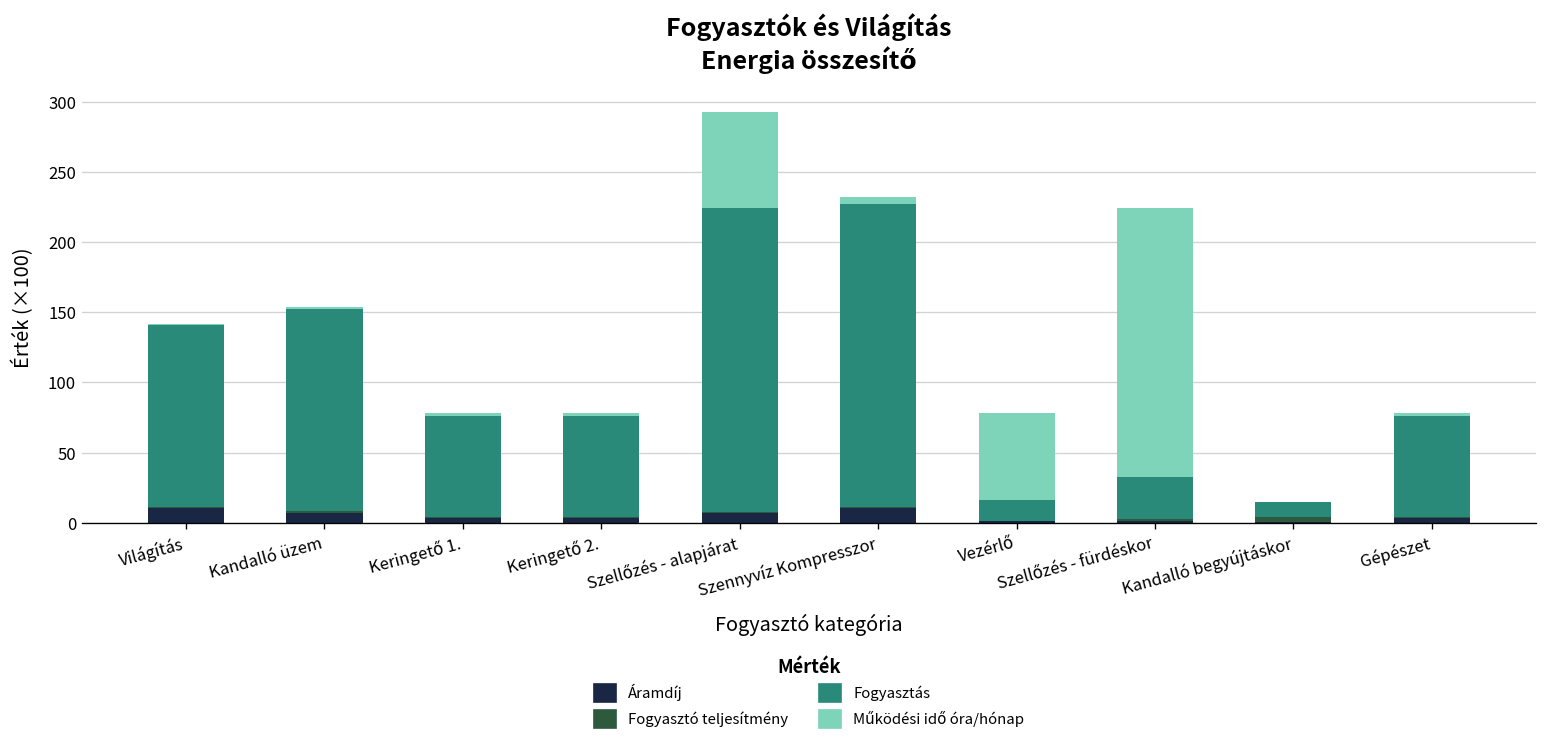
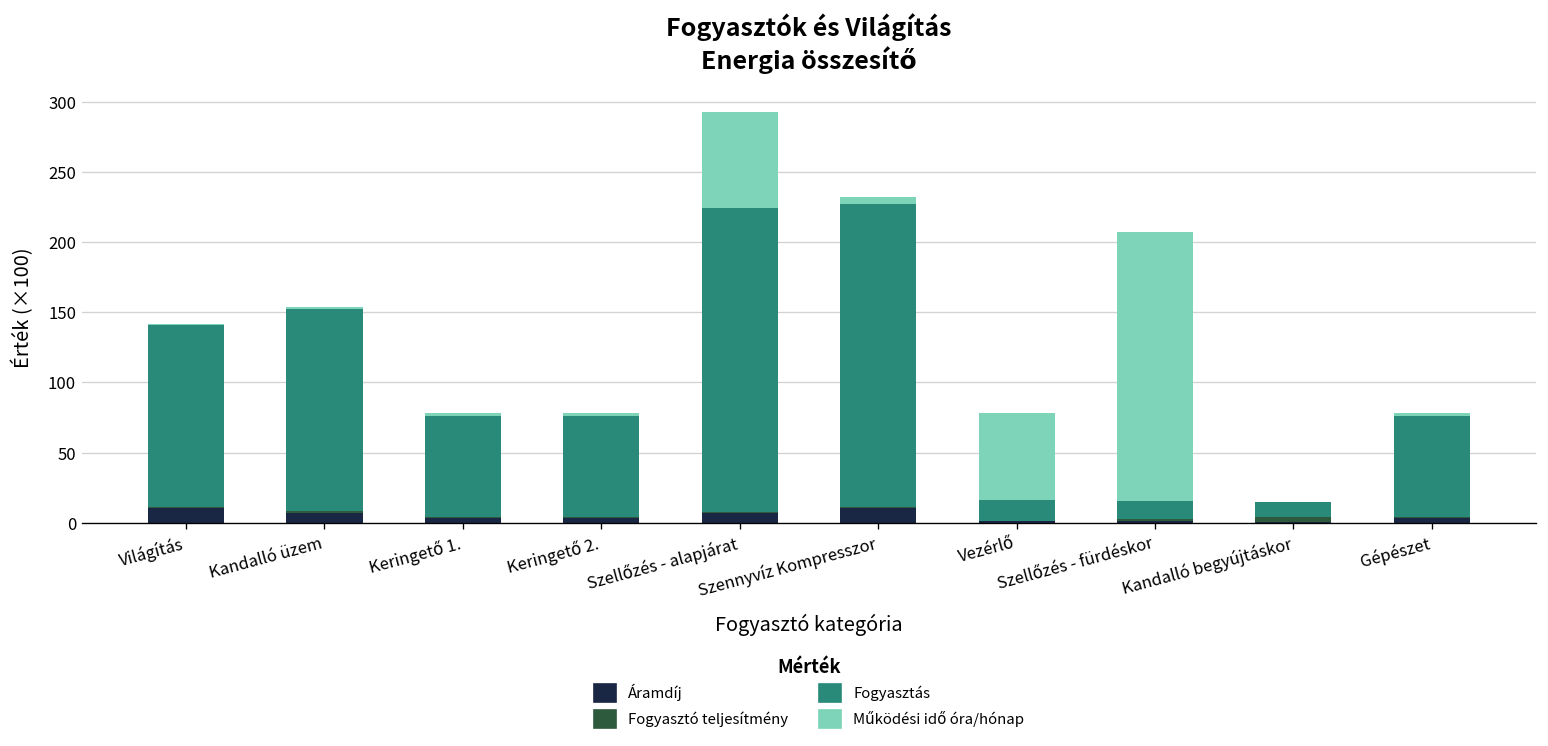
  {
    "Fogyasztás": {
      "Világítás": 130,
      "Kandalló üzem": 144,
      "Keringető 1.": 72,
      "Keringető 2.": 72,
      "Szellőzés - alapjárat": 216,
      "Szennyvíz Kompresszor": 216,
      "Vezérlő": 15,
-     "Szellőzés - fürdéskor": 30,
+     "Szellőzés - fürdéskor": 13,
      "Kandalló begyújtáskor": 11,
      "Gépészet": 72
    },
    "Működési idő óra/hónap": {
      "Szellőzés - alapjárat": 69,
      "Szennyvíz Kompresszor": 5,
      "Vezérlő": 62,
      "Szellőzés - fürdéskor": 192
    }
  }
